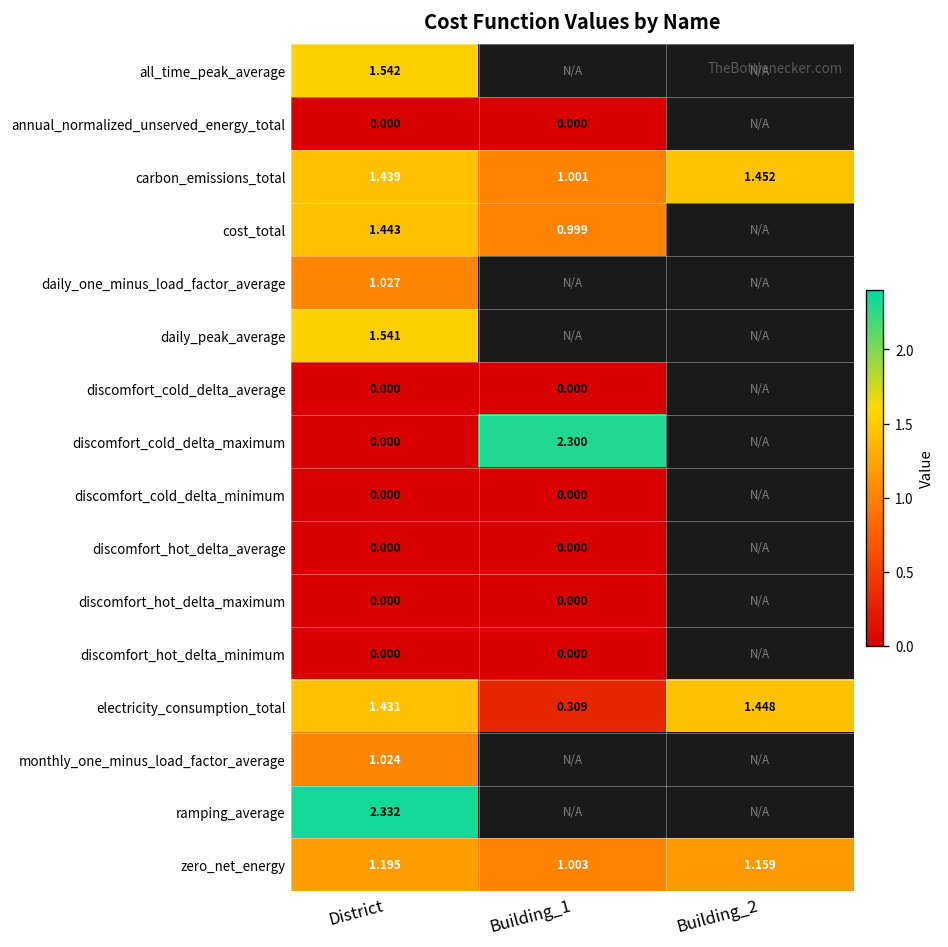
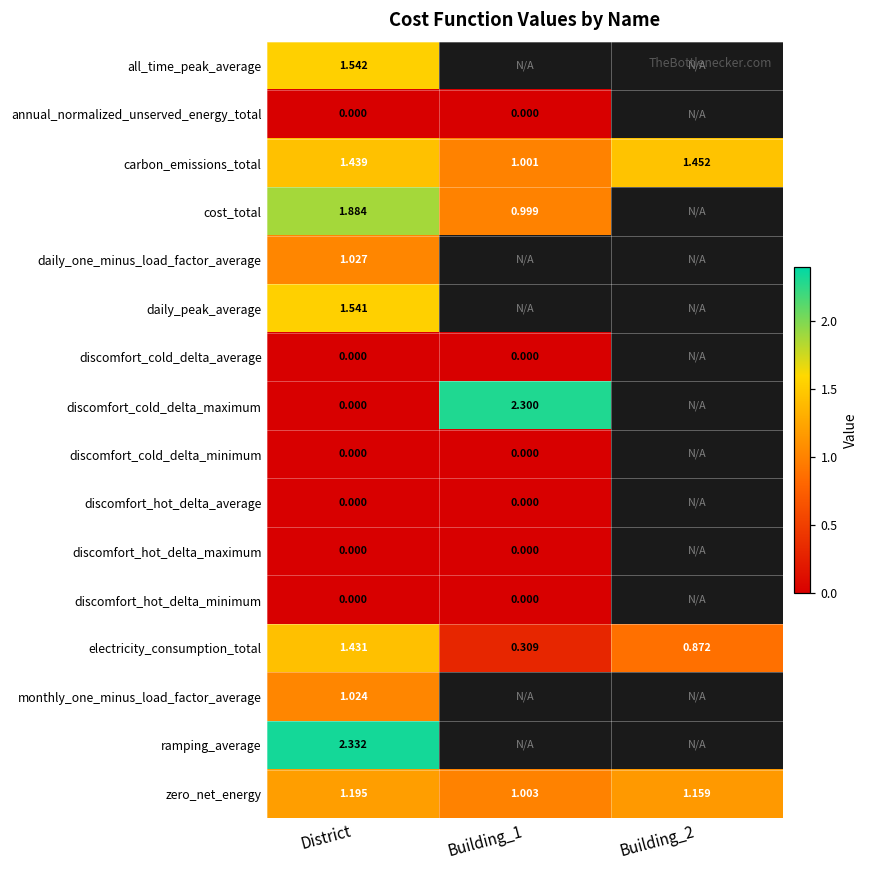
  {
    "all_time_peak_average": {
      "District": 1.542
    },
    "annual_normalized_unserved_energy_total": {
      "District": 0.000,
      "Building_1": 0.000
    },
    "carbon_emissions_total": {
      "District": 1.439,
      "Building_1": 1.001,
      "Building_2": 1.452
    },
    "cost_total": {
-     "District": 1.443,
+     "District": 1.884,
      "Building_1": 0.999
    },
    "daily_one_minus_load_factor_average": {
      "District": 1.027
    },
    "daily_peak_average": {
      "District": 1.541
    },
    "discomfort_cold_delta_average": {
      "District": 0.000,
      "Building_1": 0.000
    },
    "discomfort_cold_delta_maximum": {
      "District": 0.000,
      "Building_1": 2.300
    },
    "discomfort_cold_delta_minimum": {
      "District": 0.000,
      "Building_1": 0.000
    },
    "discomfort_hot_delta_average": {
      "District": 0.000,
      "Building_1": 0.000
    },
    "discomfort_hot_delta_maximum": {
      "District": 0.000,
      "Building_1": 0.000
    },
    "discomfort_hot_delta_minimum": {
      "District": 0.000,
      "Building_1": 0.000
    },
    "electricity_consumption_total": {
      "District": 1.431,
      "Building_1": 0.309,
-     "Building_2": 1.448
+     "Building_2": 0.872
    },
    "monthly_one_minus_load_factor_average": {
      "District": 1.024
    },
    "ramping_average": {
      "District": 2.332
    },
    "zero_net_energy": {
      "District": 1.195,
      "Building_1": 1.003,
      "Building_2": 1.159
    }
  }
